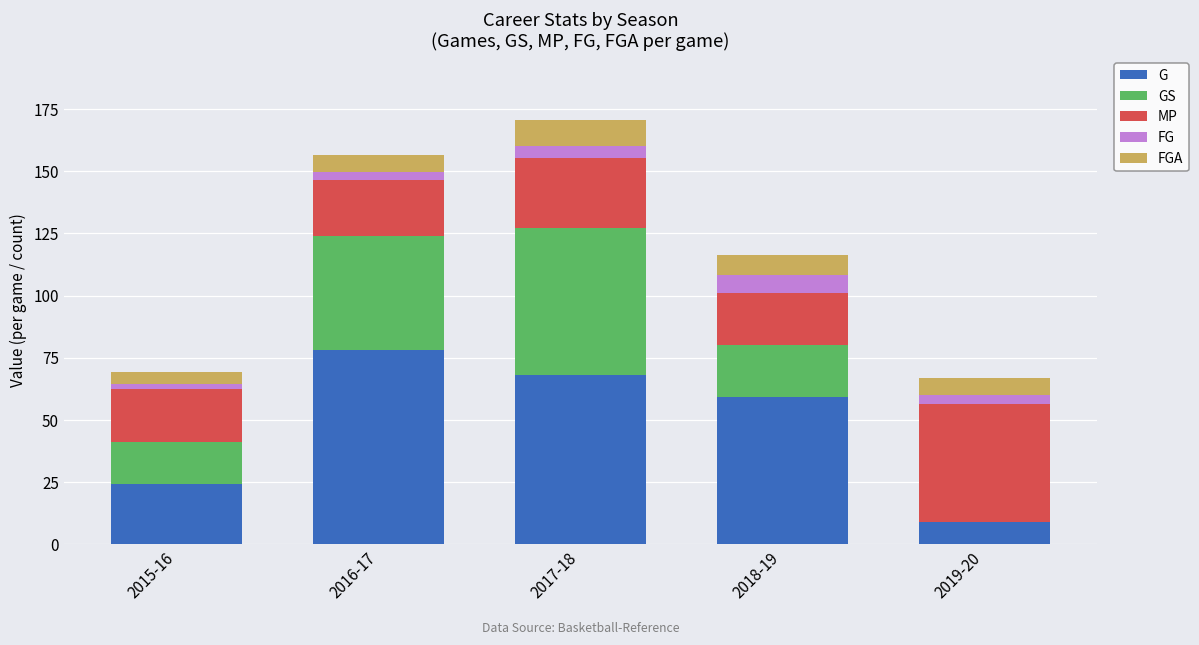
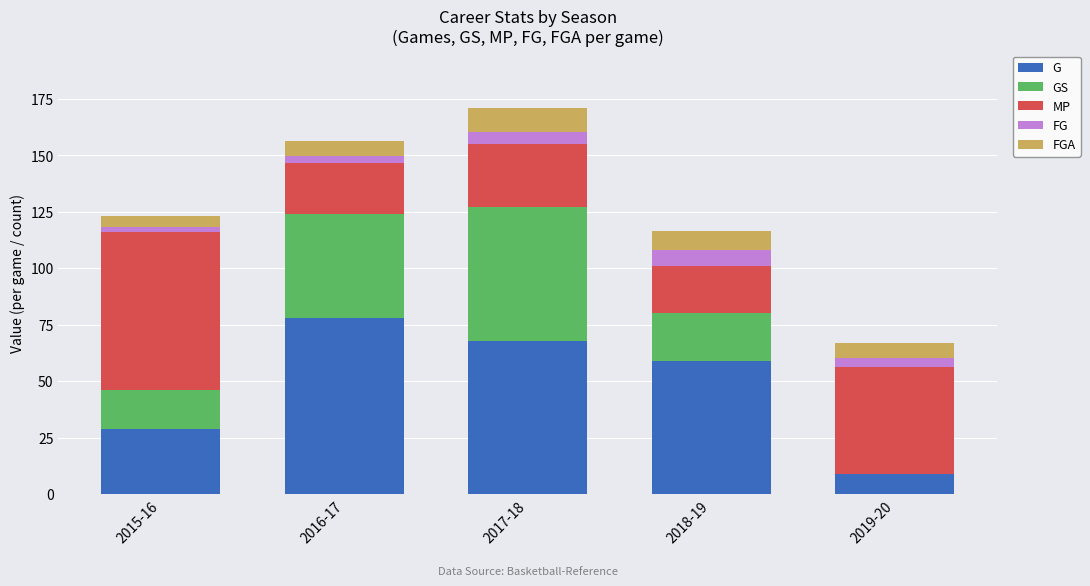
  {
    "G": {
-     "2015-16": 24,
+     "2015-16": 29,
      "2016-17": 78,
      "2017-18": 68,
      "2018-19": 59,
      "2019-20": 9
    },
    "GS": {
      "2015-16": 17,
      "2016-17": 46,
      "2017-18": 59,
      "2018-19": 21,
      "2019-20": 0
    },
    "MP": {
-     "2015-16": 21,
+     "2015-16": 70,
      "2016-17": 23,
      "2017-18": 28,
      "2018-19": 21,
      "2019-20": 47
    },
    "FG": {
      "2015-16": 2,
      "2016-17": 3,
      "2017-18": 5,
      "2018-19": 7,
      "2019-20": 4
    },
    "FGA": {
      "2015-16": 5,
      "2016-17": 7,
      "2017-18": 11,
      "2018-19": 8,
      "2019-20": 7
    }
  }
